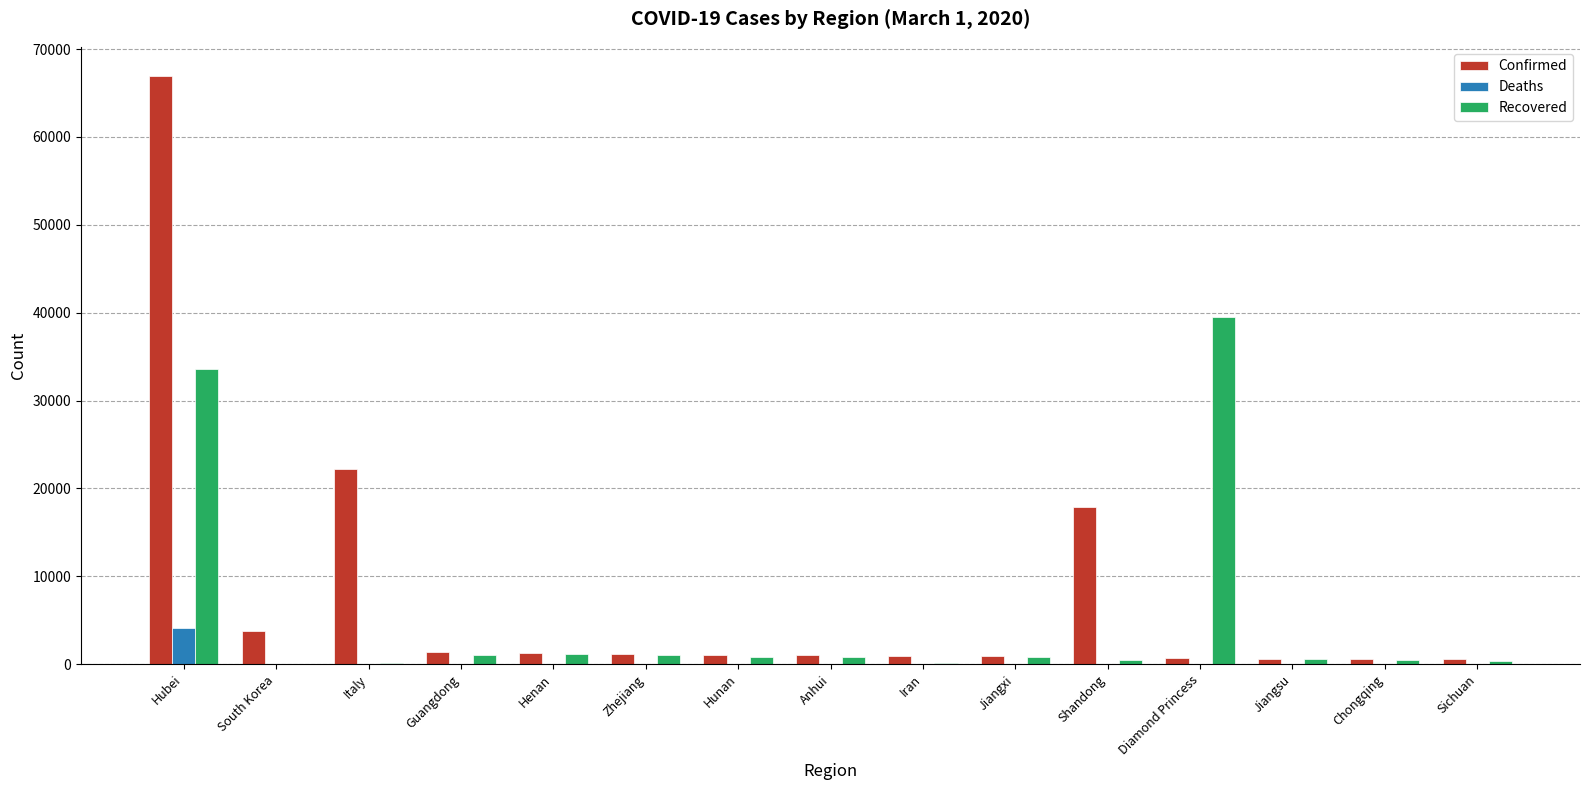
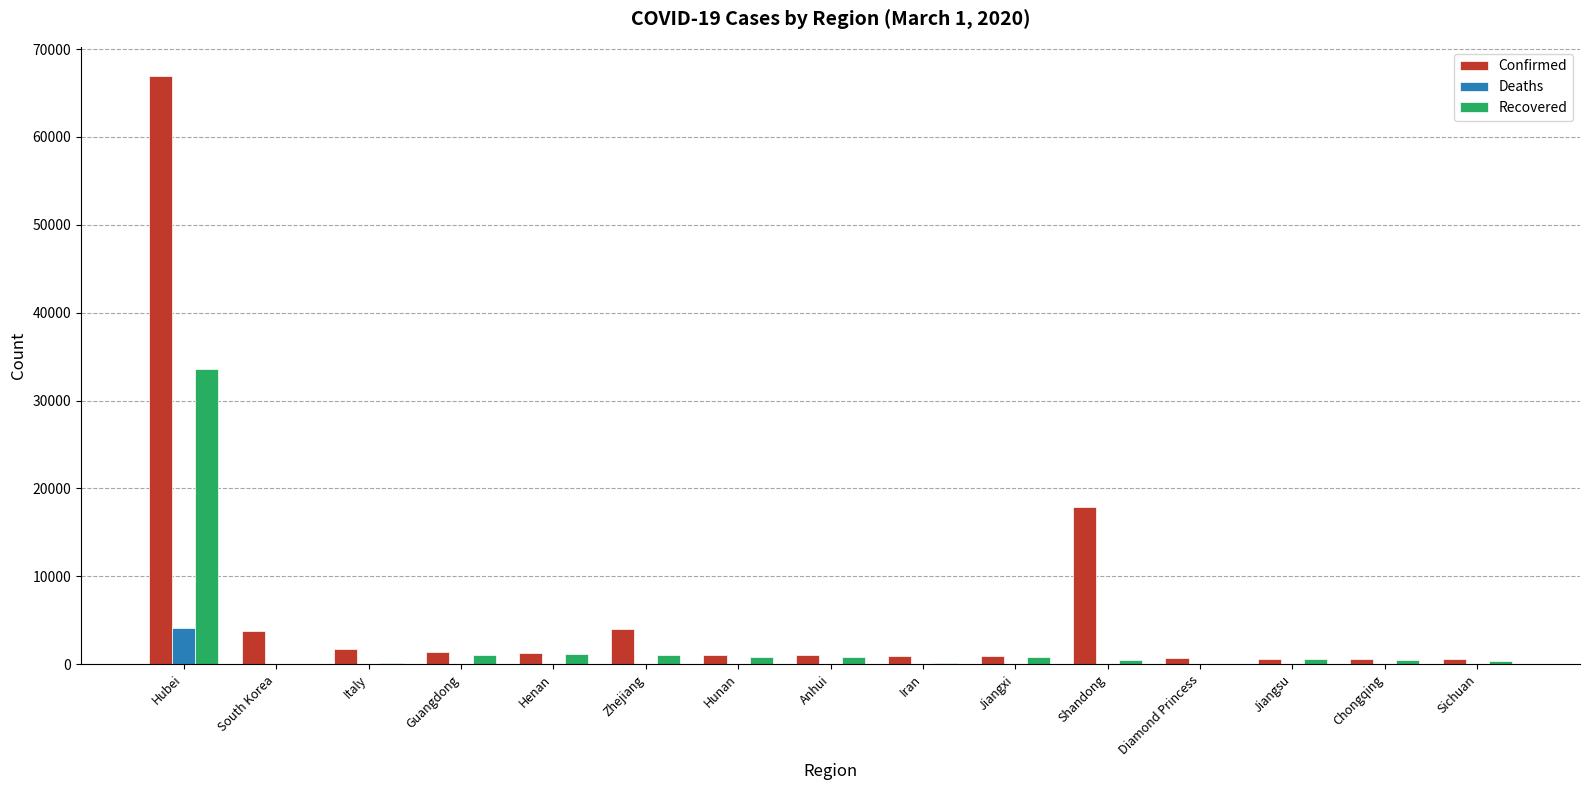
  {
    "Confirmed": {
      "Hubei": 67000,
      "South Korea": 4000,
-     "Italy": 22000,
+     "Italy": 2000,
      "Guangdong": 1000,
      "Henan": 1000,
-     "Zhejiang": 1000,
+     "Zhejiang": 4000,
      "Hunan": 1000,
      "Anhui": 1000,
      "Iran": 1000,
      "Jiangxi": 1000,
      "Shandong": 18000,
      "Diamond Princess": 1000,
      "Jiangsu": 1000,
      "Chongqing": 1000,
      "Sichuan": 1000
    },
    "Deaths": {
      "Hubei": 4000,
      "Jiangsu": 0
    },
    "Recovered": {
      "Hubei": 34000,
      "Guangdong": 1000,
      "Henan": 1000,
      "Zhejiang": 1000,
      "Hunan": 1000,
      "Anhui": 1000,
      "Jiangxi": 1000,
      "Shandong": 0,
-     "Diamond Princess": 39000,
+     "Diamond Princess": 0,
      "Jiangsu": 1000,
      "Chongqing": 0,
      "Sichuan": 0
    }
  }
